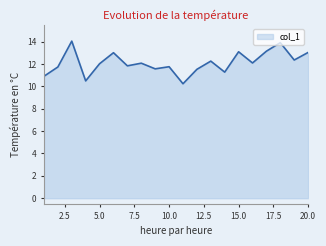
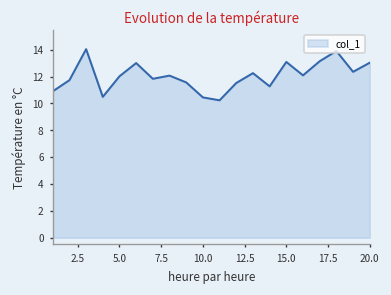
  {
    "5.0": 12.0,
-   "10.0": 11.8,
+   "10.0": 10.4,
    "15.0": 13.1,
    "20.0": 13.0
  }
